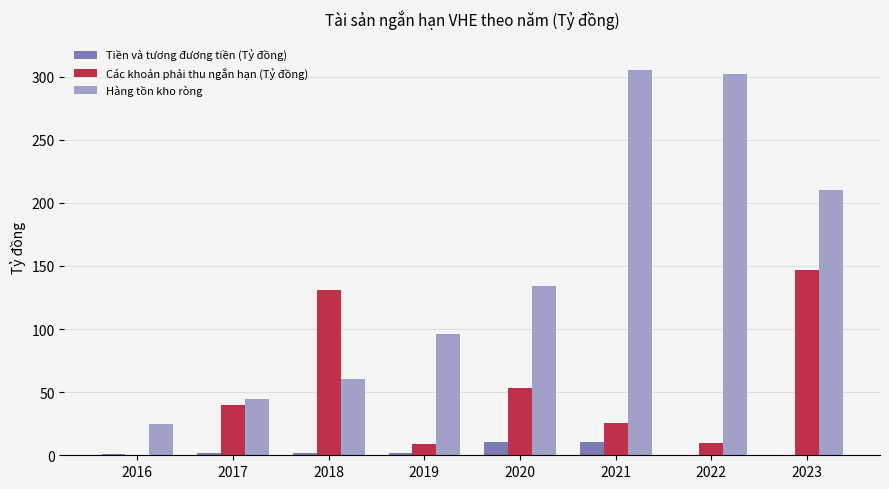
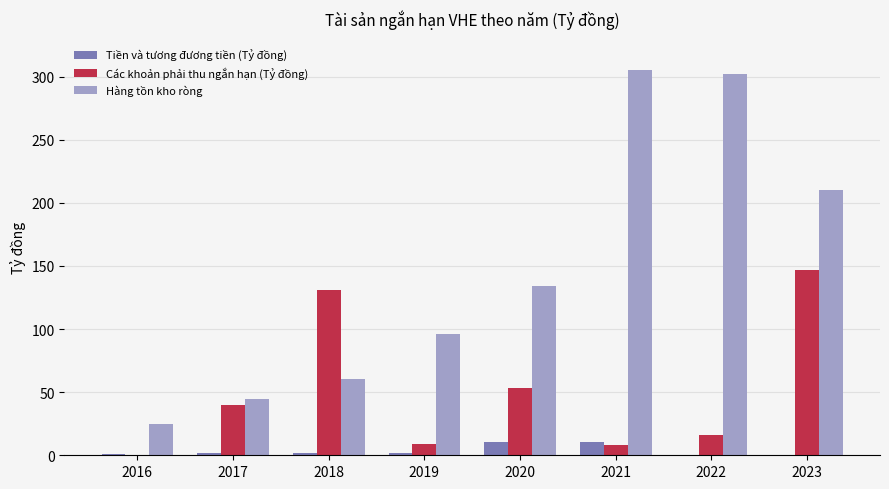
  {
    "Các khoản phải thu ngắn hạn (Tỷ đồng)": {
      "2017": 40,
      "2018": 131,
      "2019": 9,
      "2020": 53,
-     "2021": 26,
-     "2022": 9,
+     "2021": 8,
+     "2022": 16,
      "2023": 147
    }
  }
